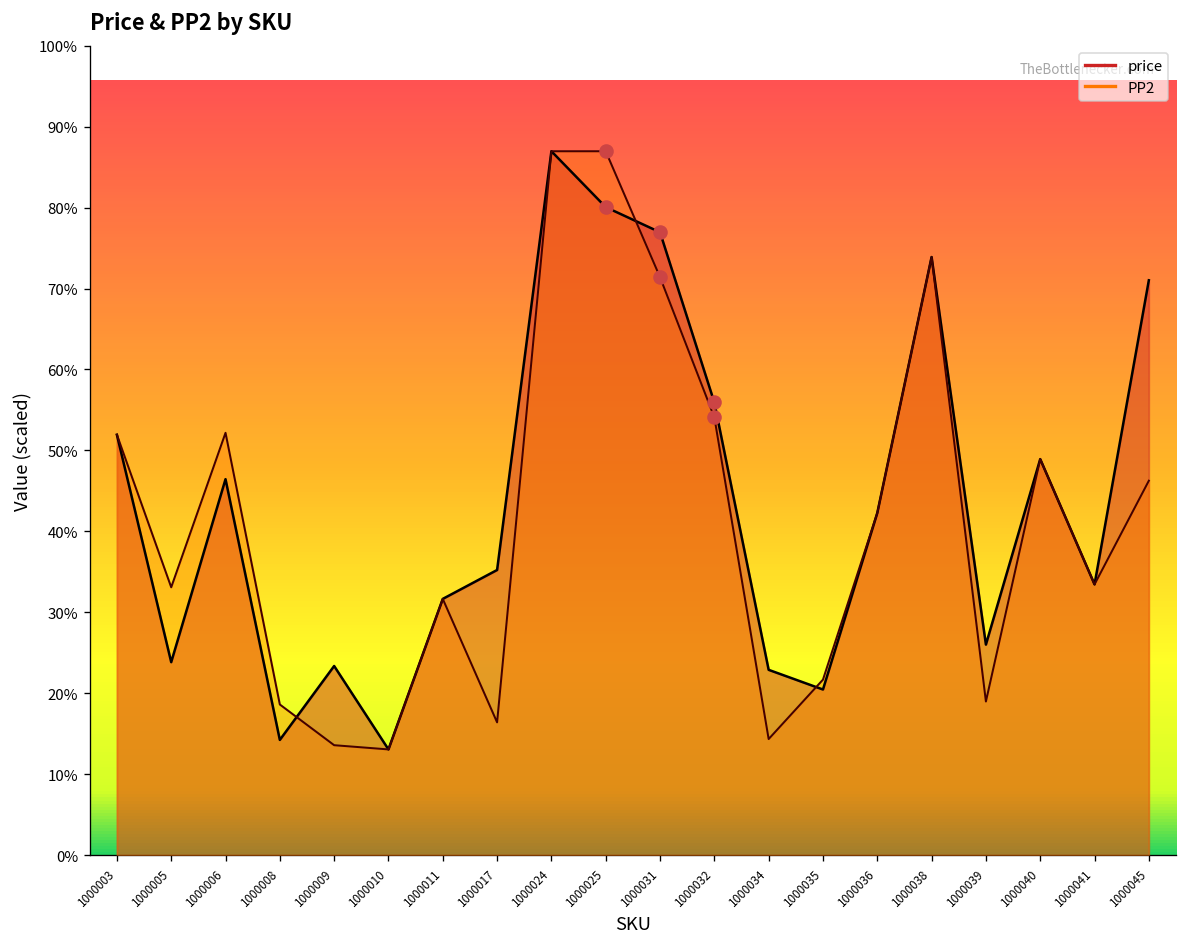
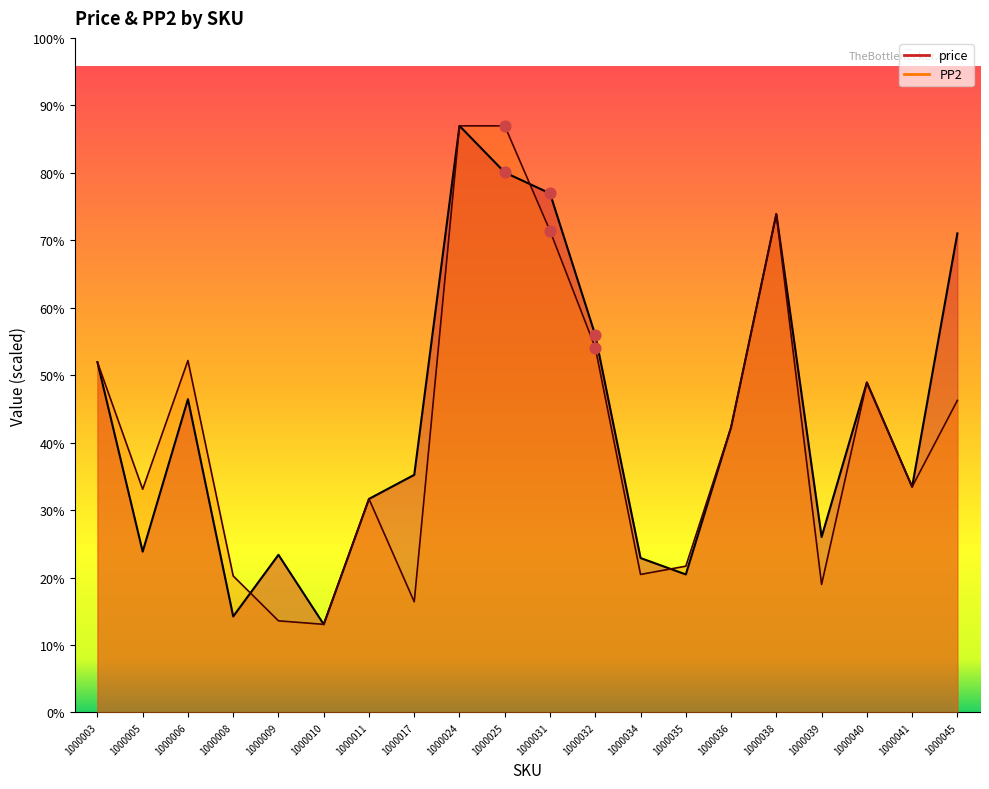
  {
    "PP2": {
      "1000005": "33%",
      "1000006": "52%",
-     "1000008": "19%",
+     "1000008": "20%",
      "1000009": "14%",
      "1000017": "16%",
-     "1000034": "14%",
+     "1000034": "20%",
      "1000035": "22%",
      "1000039": "19%",
      "1000045": "46%"
    }
  }
